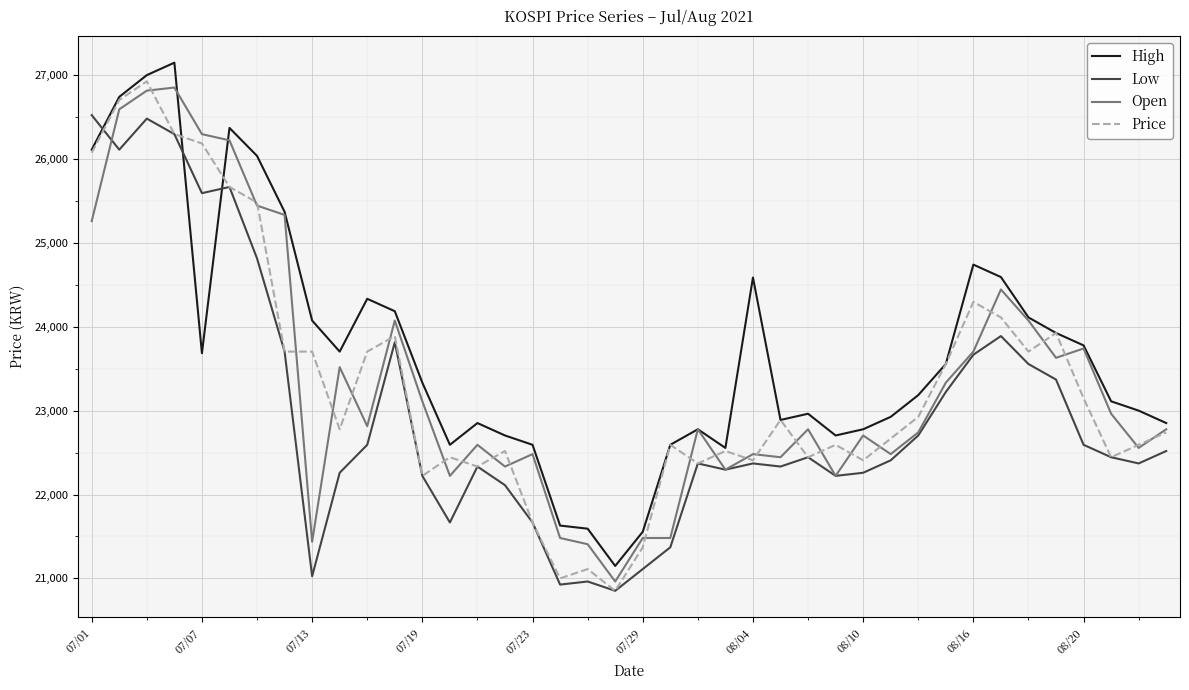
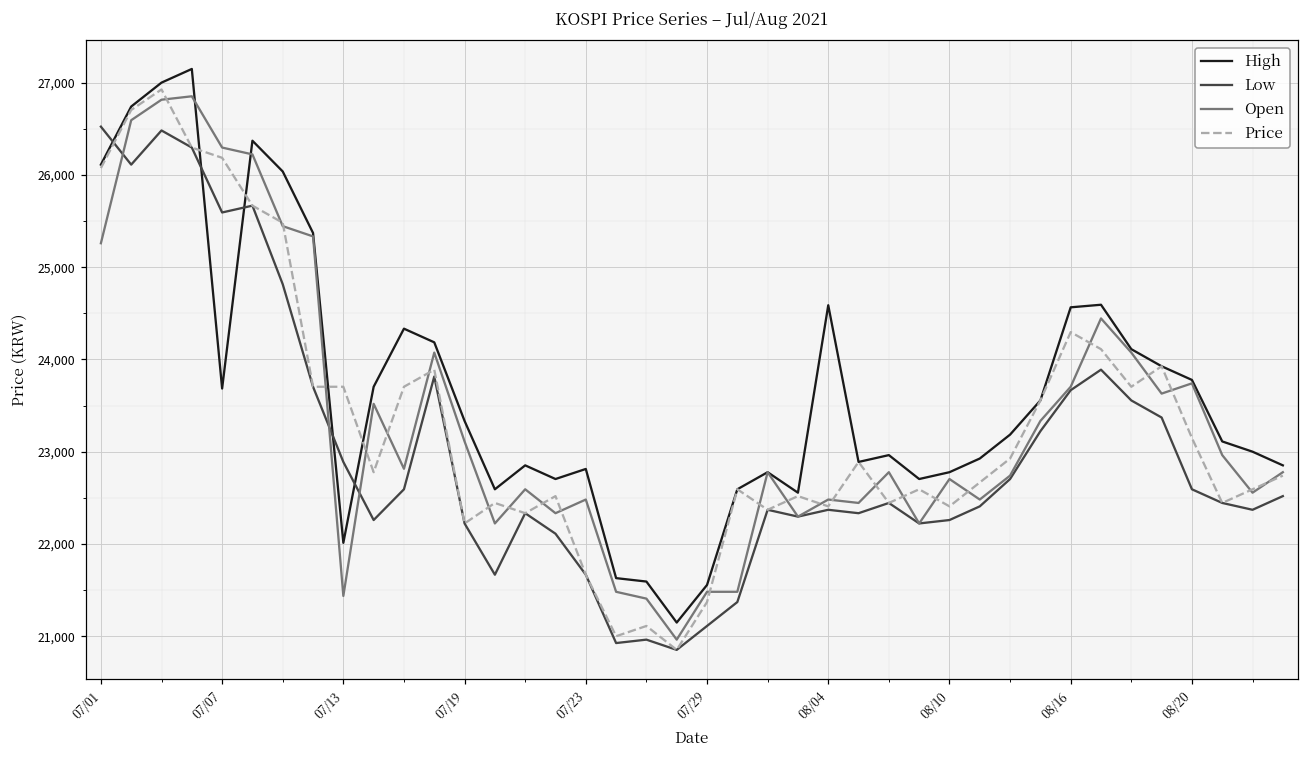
  {
    "High": {
      "07/01": "26,100",
      "07/07": "23,700",
-     "07/13": "24,100",
+     "07/13": "22,000",
      "07/19": "23,300",
-     "07/23": "22,600",
+     "07/23": "22,800",
      "07/29": "21,600",
      "08/04": "24,600",
      "08/10": "22,800",
-     "08/16": "24,700",
+     "08/16": "24,600",
      "08/20": "23,800"
    },
    "Low": {
      "07/01": "26,500",
      "07/07": "25,600",
-     "07/13": "21,000",
+     "07/13": "22,900",
      "07/29": "21,100",
      "08/04": "22,400",
      "08/10": "22,300",
      "08/16": "23,700",
      "08/20": "22,600"
    },
    "Open": {
      "07/01": "25,300",
      "07/07": "26,300",
      "07/13": "21,400",
      "07/19": "23,100",
      "07/23": "22,500",
      "07/29": "21,500",
      "08/04": "22,500",
      "08/10": "22,700",
      "08/16": "23,700",
      "08/20": "23,700"
    },
    "Price": {
      "07/01": "26,100",
      "07/07": "26,200",
      "07/13": "23,700",
      "07/29": "21,400",
      "08/04": "22,400",
      "08/10": "22,400",
      "08/16": "24,300",
      "08/20": "23,100"
    }
  }
